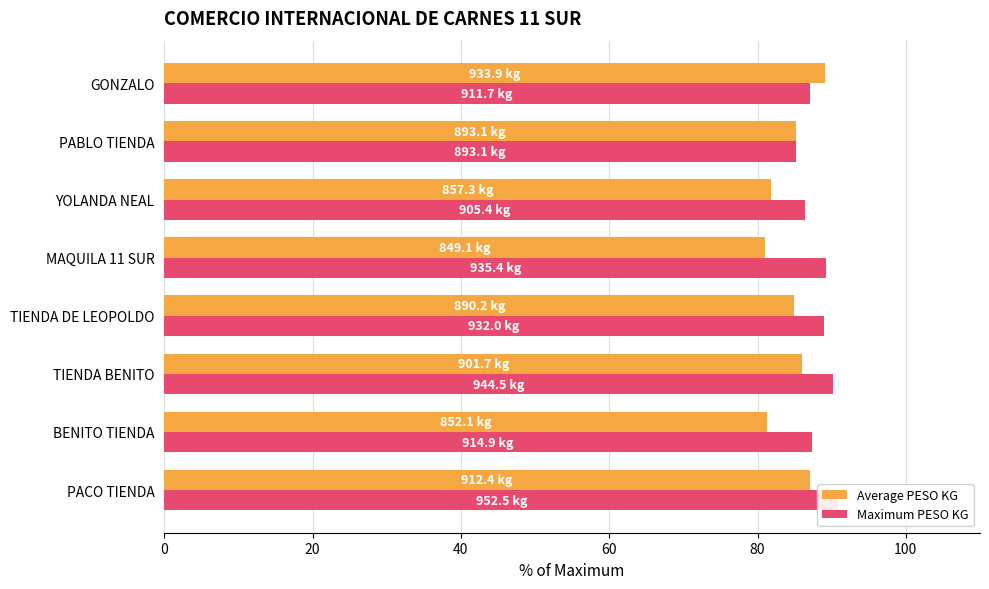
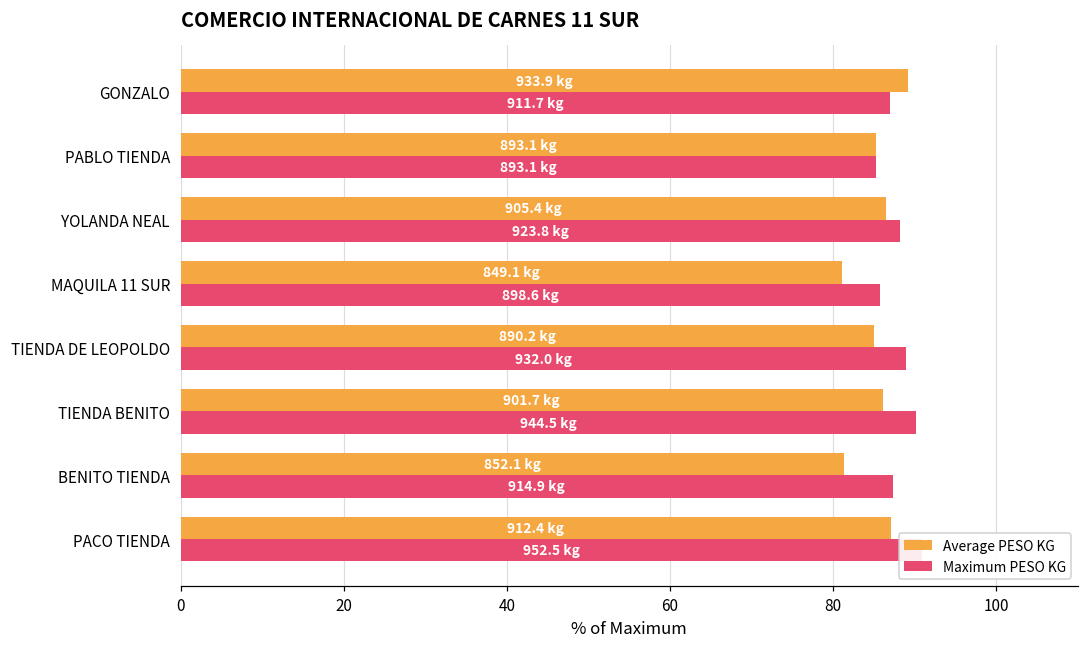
  {
    "Average PESO KG": {
-     "YOLANDA NEAL": 857.3
+     "YOLANDA NEAL": 905.4
    },
    "Maximum PESO KG": {
-     "YOLANDA NEAL": 905.4,
-     "MAQUILA 11 SUR": 935.4
+     "YOLANDA NEAL": 923.8,
+     "MAQUILA 11 SUR": 898.6
    }
  }
